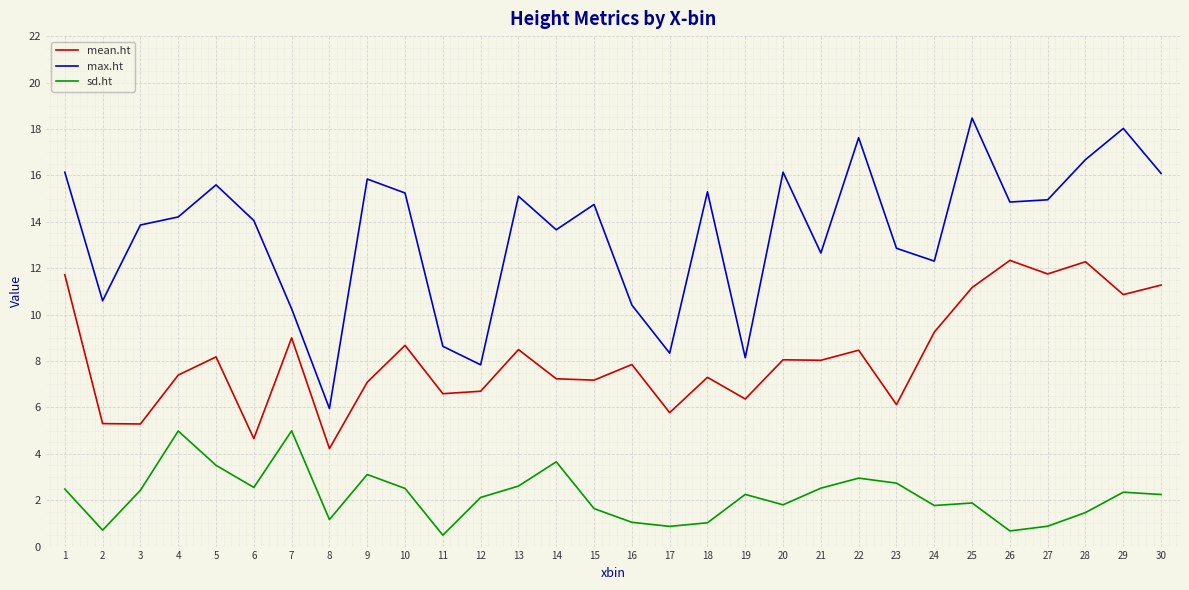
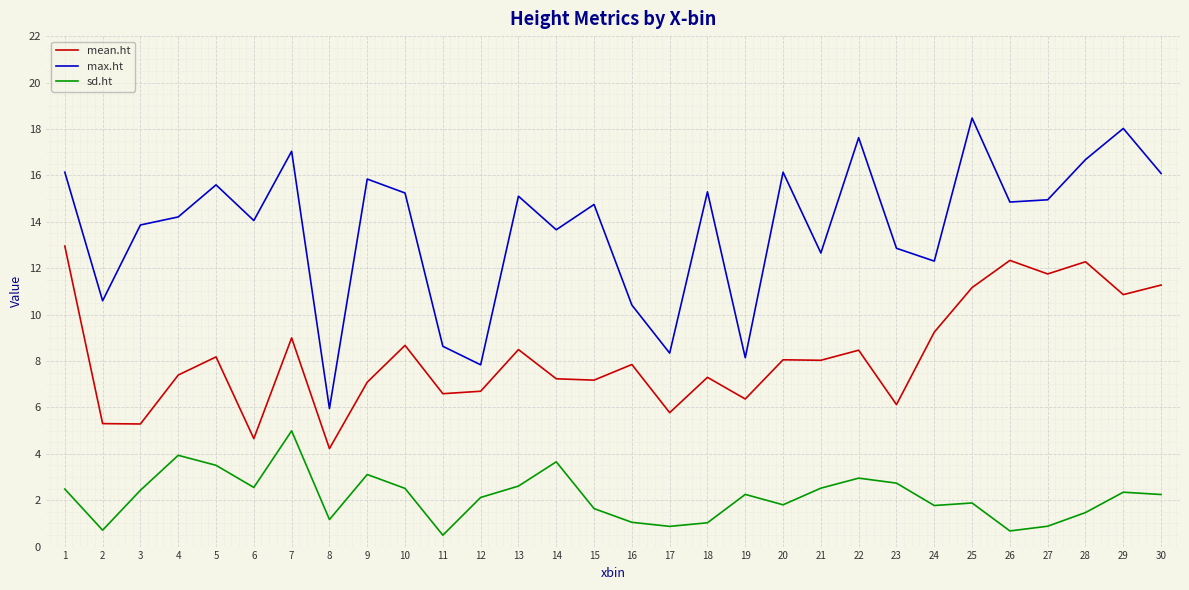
  {
    "mean.ht": {
-     "1": 11.7,
+     "1": 13.0,
      "2": 5.3,
      "3": 5.3,
      "4": 7.4,
      "5": 8.2,
      "6": 4.7,
      "7": 9.0,
      "8": 4.2,
      "9": 7.1,
      "10": 8.7,
      "11": 6.6,
      "12": 6.7,
      "13": 8.5,
      "14": 7.2,
      "15": 7.2,
      "16": 7.8,
      "17": 5.8,
      "18": 7.3,
      "19": 6.4,
      "20": 8.1,
      "21": 8.0,
      "22": 8.5,
      "23": 6.1,
      "24": 9.2,
      "25": 11.2,
      "26": 12.3,
      "27": 11.7,
      "28": 12.3,
      "29": 10.9,
      "30": 11.3
    },
    "max.ht": {
      "1": 16.1,
      "2": 10.6,
      "3": 13.9,
      "4": 14.2,
      "5": 15.6,
      "6": 14.1,
-     "7": 10.2,
+     "7": 17.0,
      "8": 5.9,
      "9": 15.8,
      "10": 15.2,
      "11": 8.6,
      "12": 7.8,
      "13": 15.1,
      "14": 13.7,
      "15": 14.7,
      "16": 10.4,
      "17": 8.3,
      "18": 15.3,
      "19": 8.1,
      "20": 16.1,
      "21": 12.7,
      "22": 17.6,
      "23": 12.9,
      "24": 12.3,
      "25": 18.5,
      "26": 14.8,
      "27": 14.9,
      "28": 16.7,
      "29": 18.0,
      "30": 16.1
    },
    "sd.ht": {
      "1": 2.5,
      "2": 0.7,
      "3": 2.4,
-     "4": 5.0,
+     "4": 3.9,
      "5": 3.5,
      "6": 2.5,
      "7": 5.0,
      "8": 1.2,
      "9": 3.1,
      "10": 2.5,
      "11": 0.5,
      "12": 2.1,
      "13": 2.6,
      "14": 3.7,
      "15": 1.6,
      "16": 1.0,
      "17": 0.9,
      "18": 1.0,
      "19": 2.2,
      "20": 1.8,
      "21": 2.5,
      "22": 2.9,
      "23": 2.7,
      "24": 1.8,
      "25": 1.9,
      "26": 0.7,
      "27": 0.9,
      "28": 1.5,
      "29": 2.3,
      "30": 2.2
    }
  }
